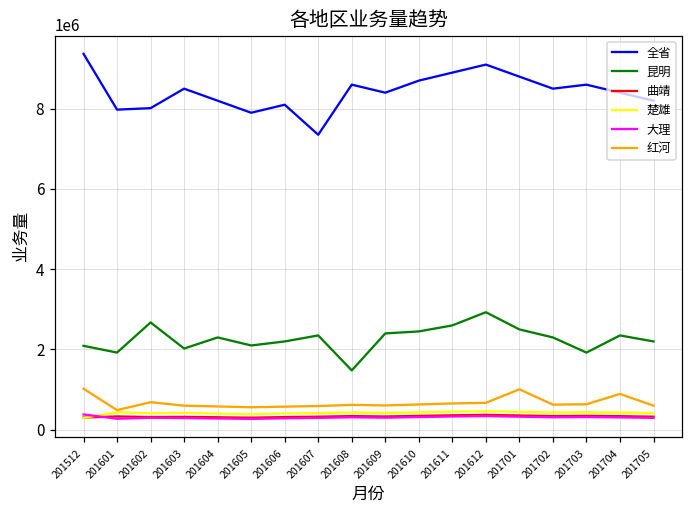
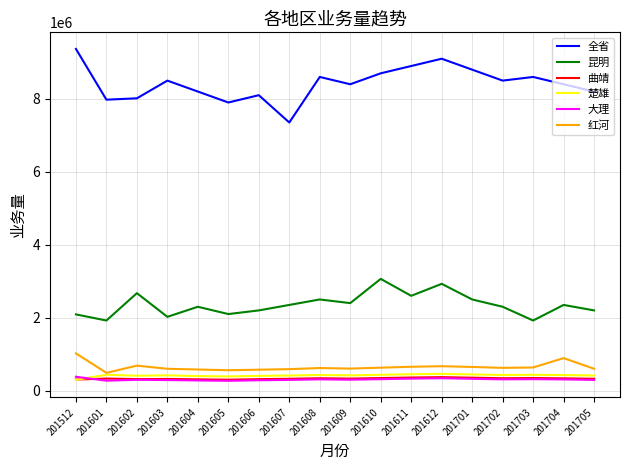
  {
    "全省": {
      "201512": 9400000,
      "201601": 8000000,
      "201602": 8000000,
      "201603": 8500000,
      "201604": 8200000,
      "201605": 7900000,
      "201606": 8100000,
      "201607": 7400000,
      "201608": 8600000,
      "201609": 8400000,
      "201610": 8700000,
      "201611": 8900000,
      "201612": 9100000,
      "201701": 8800000,
      "201702": 8500000,
      "201703": 8600000
    },
    "昆明": {
      "201512": 2100000,
      "201601": 1900000,
      "201602": 2700000,
      "201603": 2000000,
      "201604": 2300000,
      "201605": 2100000,
      "201606": 2200000,
      "201607": 2400000,
-     "201608": 1500000,
+     "201608": 2500000,
      "201609": 2400000,
-     "201610": 2500000,
+     "201610": 3100000,
      "201611": 2600000,
      "201612": 2900000,
      "201701": 2500000,
      "201702": 2300000,
      "201703": 1900000,
      "201704": 2400000,
      "201705": 2200000
    },
    "楚雄": {
      "201602": 400000,
      "201603": 400000,
      "201604": 400000,
      "201605": 400000,
      "201606": 400000,
      "201607": 400000,
      "201608": 400000,
      "201609": 400000,
      "201610": 400000,
      "201611": 500000,
      "201612": 500000,
      "201701": 400000,
      "201702": 400000,
      "201703": 400000,
      "201704": 400000,
      "201705": 400000
    },
    "大理": {
      "201512": 400000
    },
    "红河": {
      "201512": 1000000,
      "201602": 700000,
      "201603": 600000,
      "201604": 600000,
      "201605": 600000,
      "201606": 600000,
      "201607": 600000,
      "201608": 600000,
      "201609": 600000,
      "201610": 600000,
      "201611": 700000,
      "201612": 700000,
-     "201701": 1000000,
+     "201701": 700000,
      "201702": 600000,
      "201703": 600000,
      "201704": 900000,
      "201705": 600000
    }
  }
